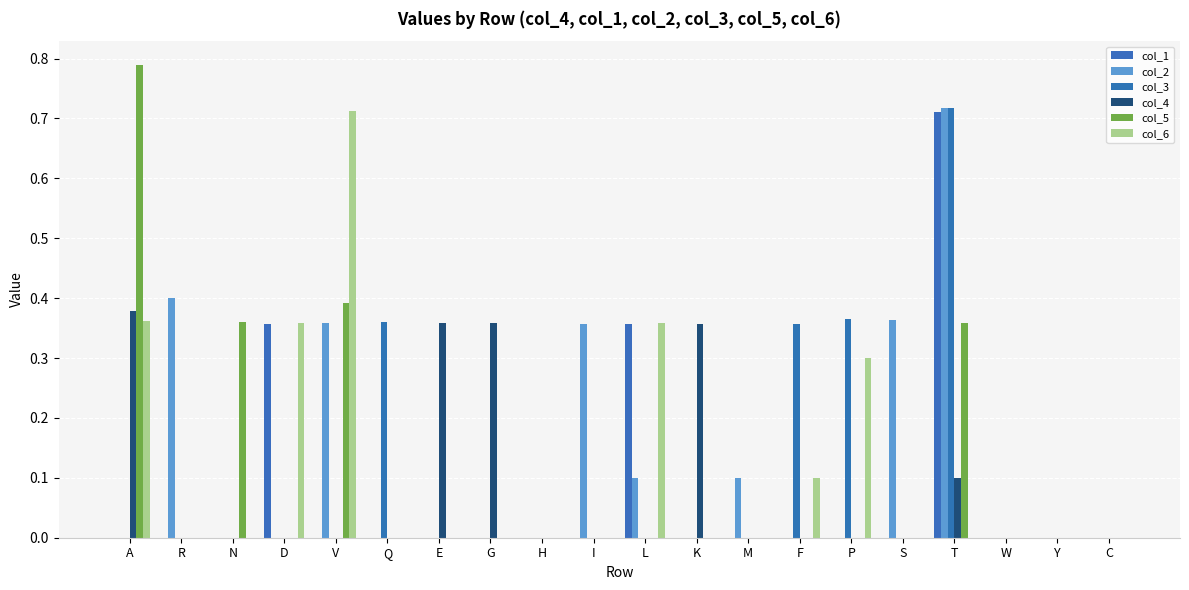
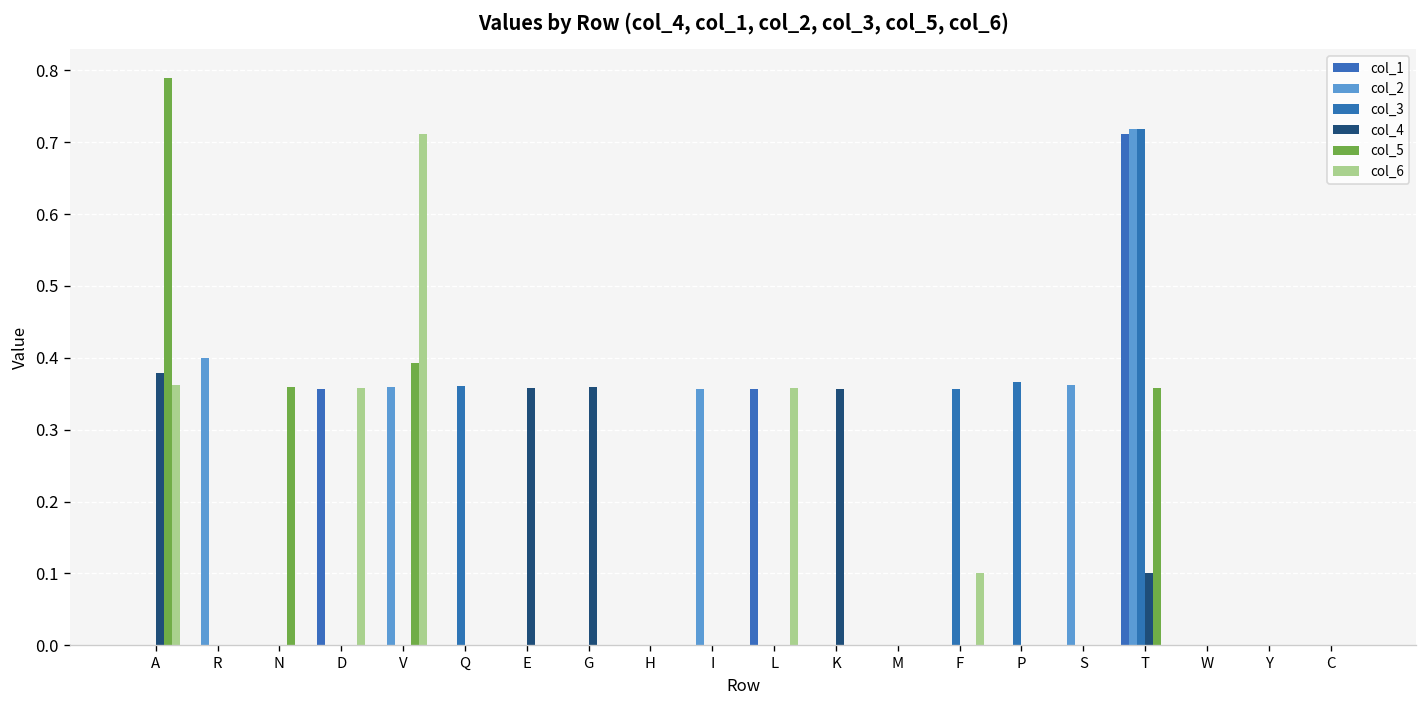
  {
    "col_2": {
      "A": 0.0,
      "R": 0.4,
      "N": 0.0,
      "D": 0.0,
      "V": 0.36,
      "Q": 0.0,
      "E": 0.0,
      "G": 0.0,
      "H": 0.0,
      "I": 0.36,
-     "L": 0.1,
+     "L": 0.0,
      "K": 0.0,
-     "M": 0.1,
+     "M": 0.0,
      "F": 0.0,
      "P": 0.0,
      "S": 0.36,
      "T": 0.72,
      "W": 0.0,
      "Y": 0.0,
      "C": 0.0
    },
    "col_4": {
      "A": 0.38,
      "R": 0.0,
      "N": 0.0,
      "D": 0.0,
      "V": 0.0,
      "Q": 0.0,
      "E": 0.36,
      "G": 0.36,
      "H": 0.0,
      "I": 0.0,
      "L": 0.0,
      "K": 0.36,
      "M": 0.0,
      "F": 0.0,
      "P": 0.0,
      "S": 0.0,
      "T": 0.1,
      "W": 0.0,
      "Y": 0.0,
      "C": 0.0
    },
    "col_5": {
      "A": 0.79,
      "R": 0.0,
      "N": 0.36,
      "D": 0.0,
      "V": 0.39,
      "Q": 0.0,
      "E": 0.0,
      "G": 0.0,
      "H": 0.0,
      "I": 0.0,
      "L": 0.0,
      "K": 0.0,
      "M": 0.0,
      "F": 0.0,
      "P": 0.0,
      "S": 0.0,
      "T": 0.36,
      "W": 0.0,
      "Y": 0.0,
      "C": 0.0
    },
    "col_6": {
      "A": 0.36,
      "R": 0.0,
      "N": 0.0,
      "D": 0.36,
      "V": 0.71,
      "Q": 0.0,
      "E": 0.0,
      "G": 0.0,
      "H": 0.0,
      "I": 0.0,
      "L": 0.36,
      "K": 0.0,
      "M": 0.0,
      "F": 0.1,
-     "P": 0.3,
+     "P": 0.0,
      "S": 0.0,
      "T": 0.0,
      "W": 0.0,
      "Y": 0.0,
      "C": 0.0
    }
  }
